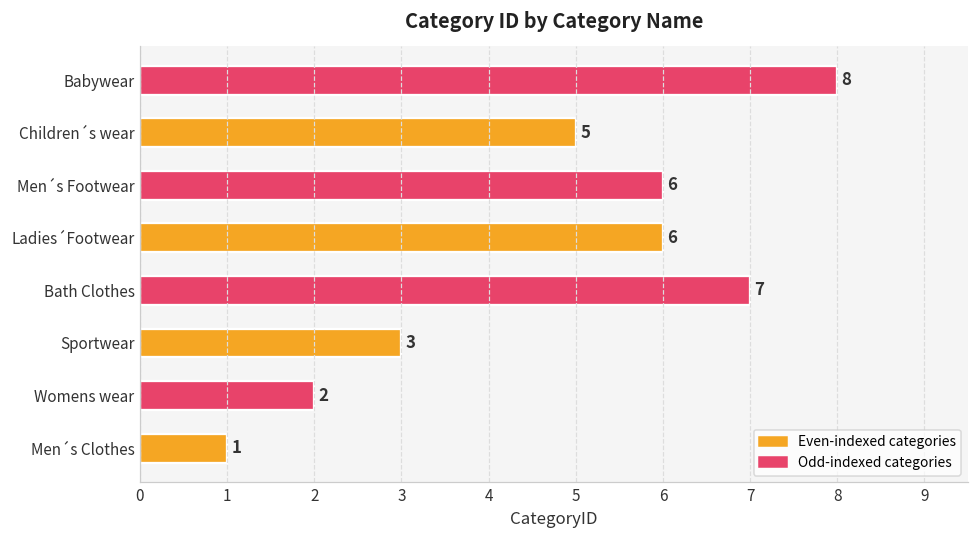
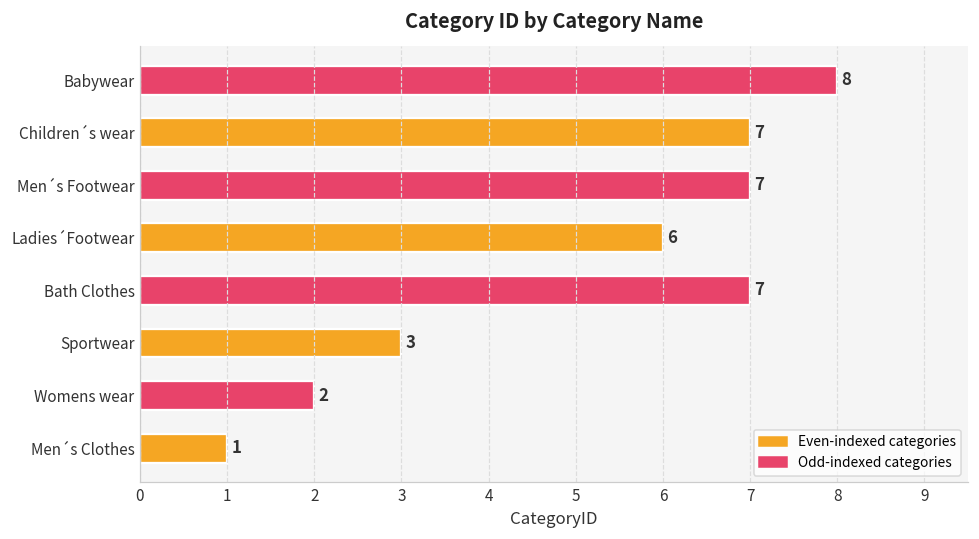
  {
    "Babywear": 8,
-   "Children´s wear": 5,
-   "Men´s Footwear": 6,
+   "Children´s wear": 7,
+   "Men´s Footwear": 7,
    "Ladies´Footwear": 6,
    "Bath Clothes": 7,
    "Sportwear": 3,
    "Womens wear": 2,
    "Men´s Clothes": 1
  }
